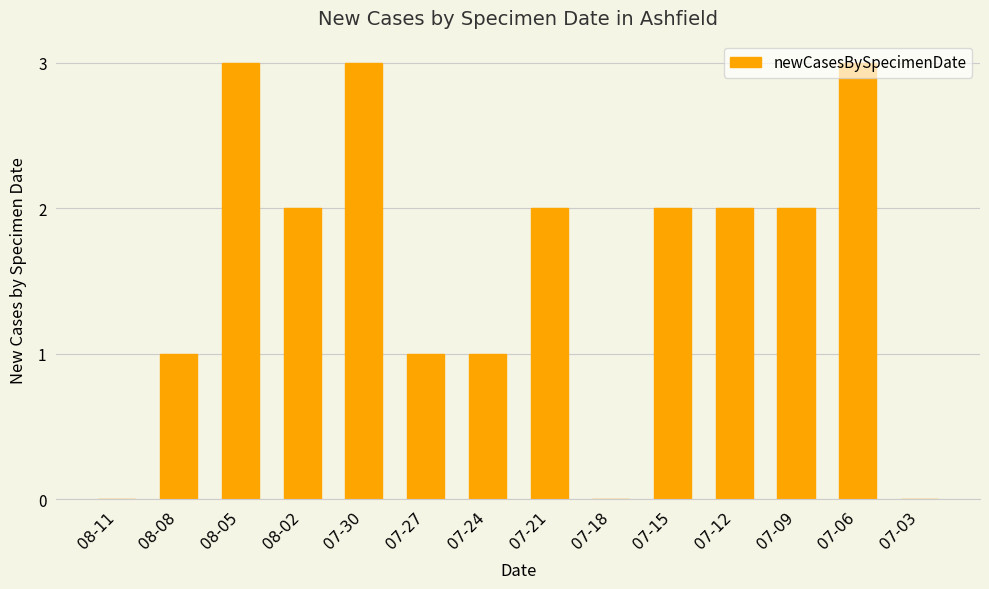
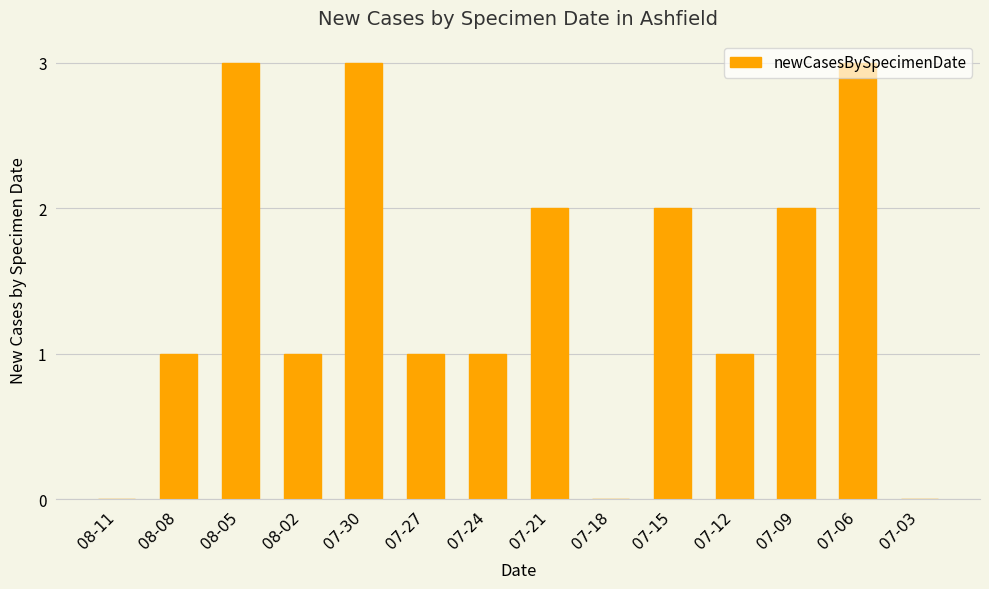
  {
    "08-11": 0,
    "08-08": 1,
    "08-05": 3,
-   "08-02": 2,
+   "08-02": 1,
    "07-30": 3,
    "07-27": 1,
    "07-24": 1,
    "07-21": 2,
    "07-18": 0,
    "07-15": 2,
-   "07-12": 2,
+   "07-12": 1,
    "07-09": 2,
    "07-03": 0
  }
